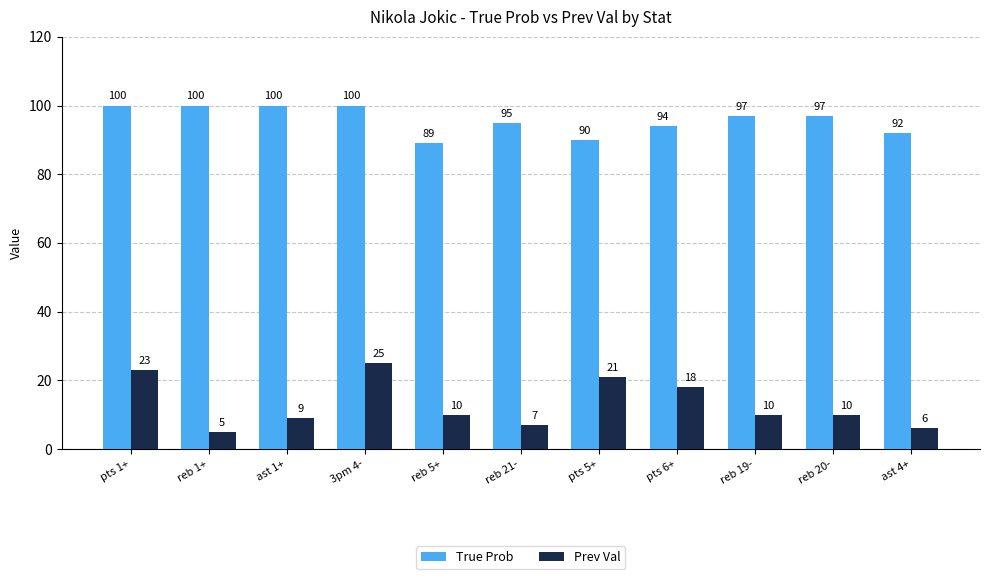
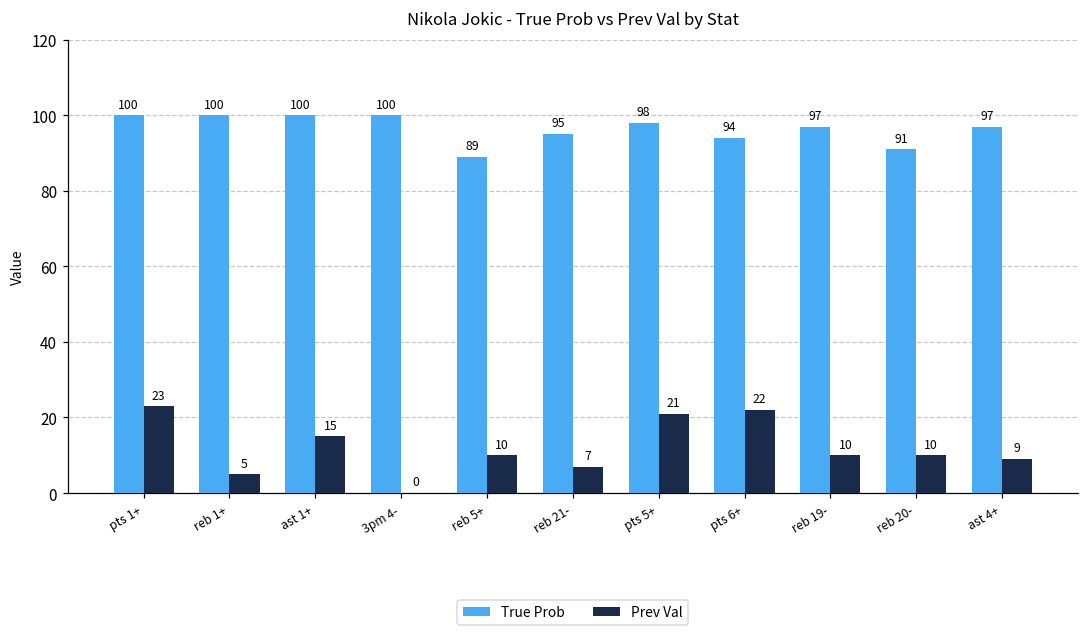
  {
    "True Prob": {
      "pts 1+": 100,
      "reb 1+": 100,
      "ast 1+": 100,
      "3pm 4-": 100,
      "reb 5+": 89,
      "reb 21-": 95,
-     "pts 5+": 90,
+     "pts 5+": 98,
      "pts 6+": 94,
      "reb 19-": 97,
-     "reb 20-": 97,
-     "ast 4+": 92
+     "reb 20-": 91,
+     "ast 4+": 97
    },
    "Prev Val": {
      "pts 1+": 23,
      "reb 1+": 5,
-     "ast 1+": 9,
-     "3pm 4-": 25,
+     "ast 1+": 15,
+     "3pm 4-": 0,
      "reb 5+": 10,
      "reb 21-": 7,
      "pts 5+": 21,
-     "pts 6+": 18,
+     "pts 6+": 22,
      "reb 19-": 10,
      "reb 20-": 10,
-     "ast 4+": 6
+     "ast 4+": 9
    }
  }
